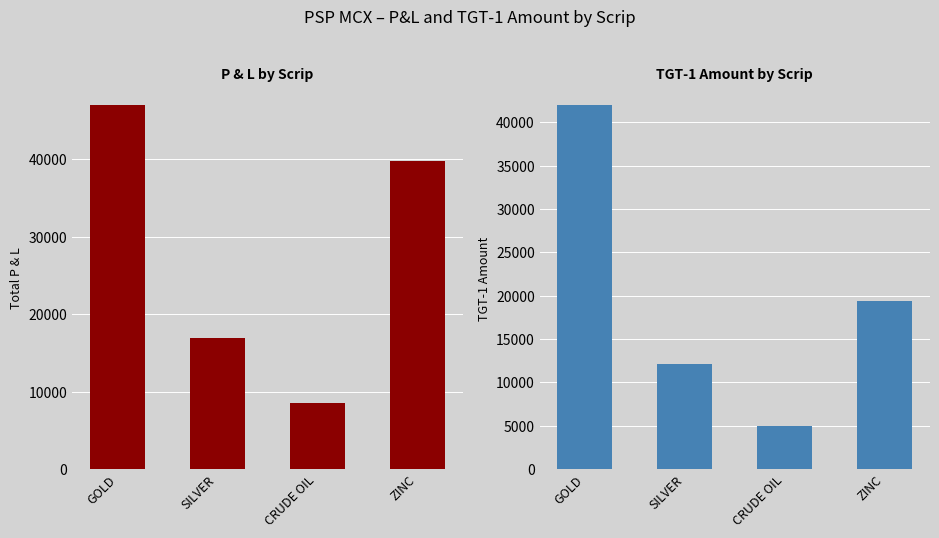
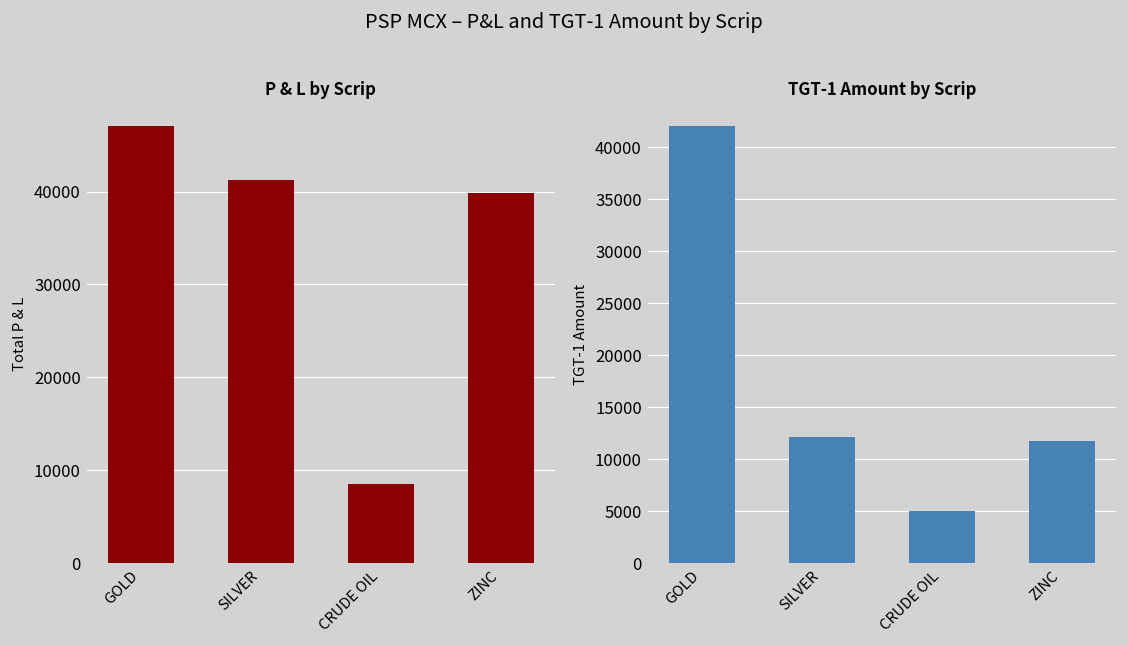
  {
    "P & L by Scrip": {
      "GOLD": 47000,
-     "SILVER": 17000,
+     "SILVER": 41000,
      "CRUDE OIL": 9000,
      "ZINC": 40000
    },
    "TGT-1 Amount by Scrip": {
      "GOLD": 42000,
      "SILVER": 12000,
      "CRUDE OIL": 5000,
-     "ZINC": 19000
+     "ZINC": 12000
    }
  }
